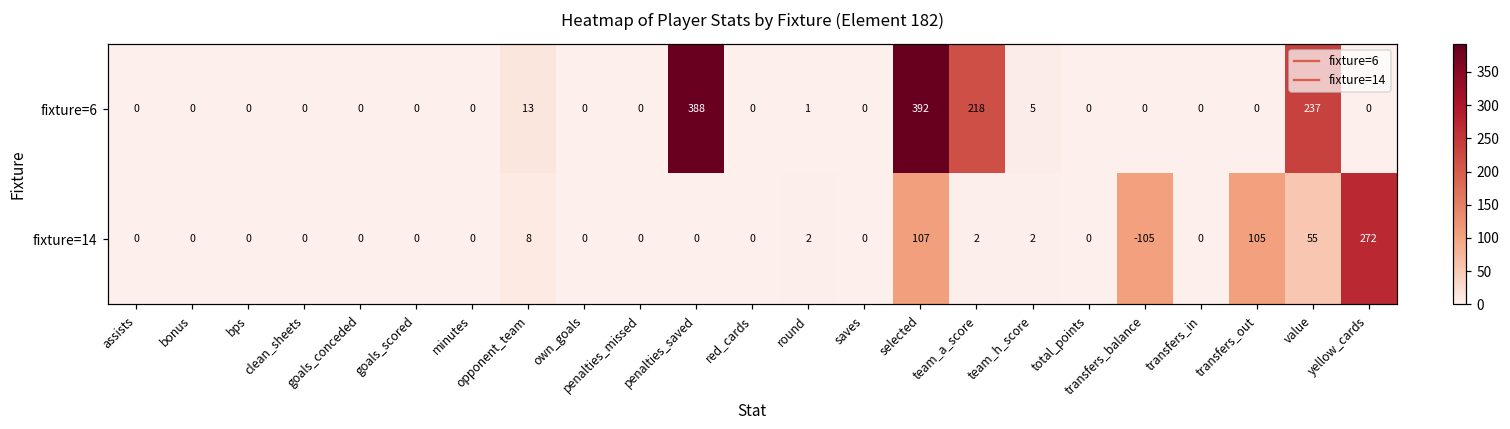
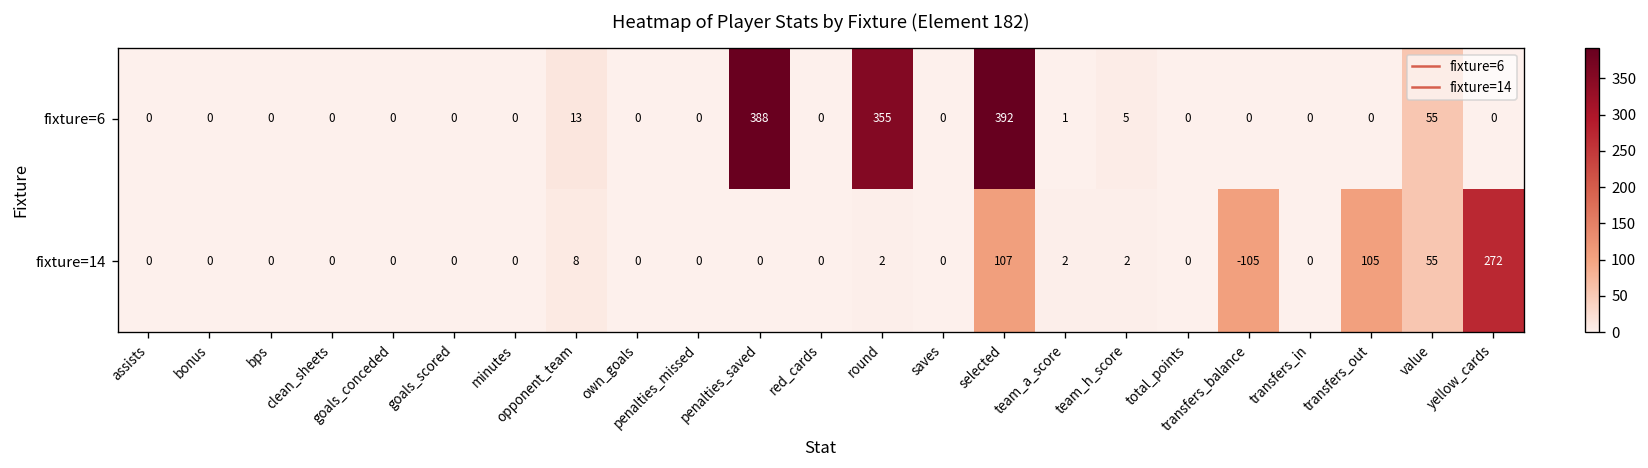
  {
    "fixture=6": {
      "assists": 0,
      "bonus": 0,
      "bps": 0,
      "clean_sheets": 0,
      "goals_conceded": 0,
      "goals_scored": 0,
      "minutes": 0,
      "opponent_team": 13,
      "own_goals": 0,
      "penalties_missed": 0,
      "penalties_saved": 388,
      "red_cards": 0,
-     "round": 1,
+     "round": 355,
      "saves": 0,
      "selected": 392,
-     "team_a_score": 218,
+     "team_a_score": 1,
      "team_h_score": 5,
      "total_points": 0,
      "transfers_balance": 0,
      "transfers_in": 0,
      "transfers_out": 0,
-     "value": 237,
+     "value": 55,
      "yellow_cards": 0
    },
    "fixture=14": {
      "assists": 0,
      "bonus": 0,
      "bps": 0,
      "clean_sheets": 0,
      "goals_conceded": 0,
      "goals_scored": 0,
      "minutes": 0,
      "opponent_team": 8,
      "own_goals": 0,
      "penalties_missed": 0,
      "penalties_saved": 0,
      "red_cards": 0,
      "round": 2,
      "saves": 0,
      "selected": 107,
      "team_a_score": 2,
      "team_h_score": 2,
      "total_points": 0,
      "transfers_balance": -105,
      "transfers_in": 0,
      "transfers_out": 105,
      "value": 55,
      "yellow_cards": 272
    }
  }
